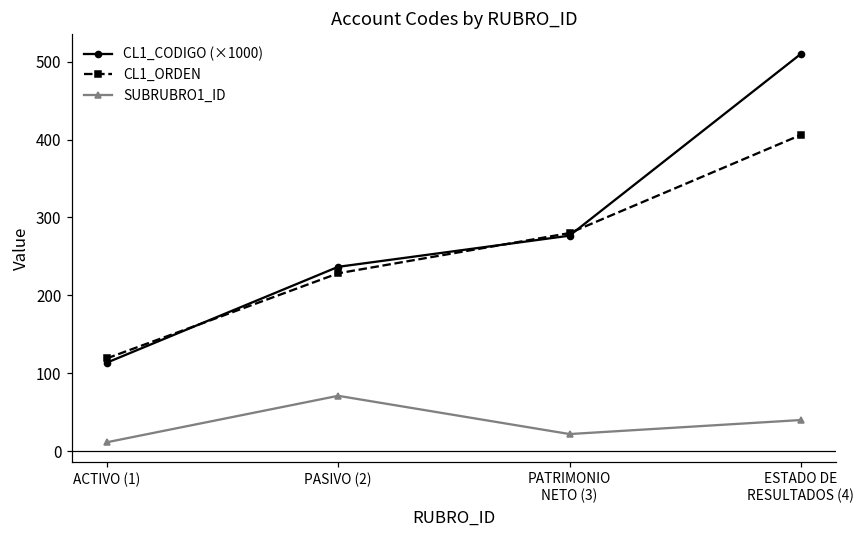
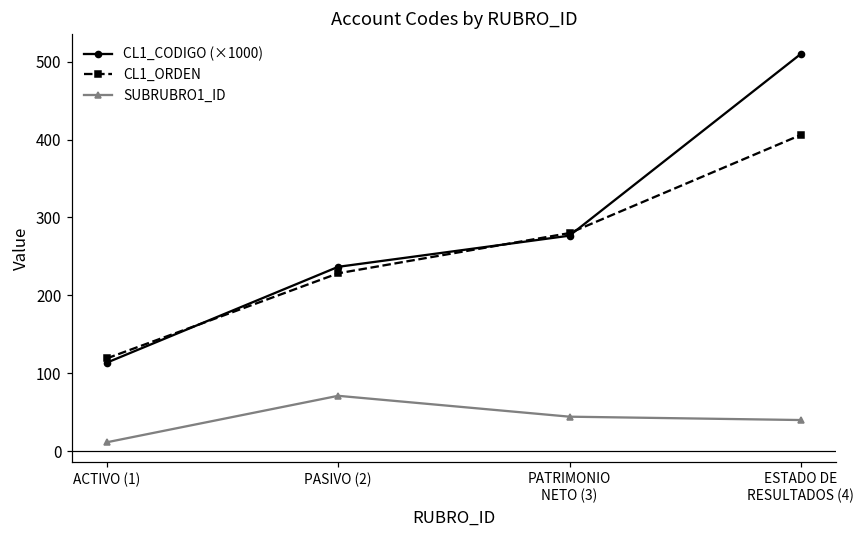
  {
    "SUBRUBRO1_ID": {
      "ACTIVO (1)": 10,
      "PASIVO (2)": 70,
-     "PATRIMONIO NETO (3)": 20,
+     "PATRIMONIO NETO (3)": 40,
      "ESTADO DE RESULTADOS (4)": 40
    }
  }
